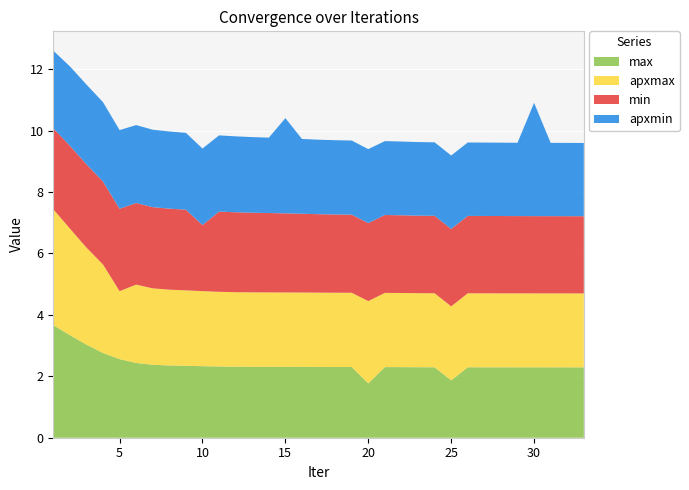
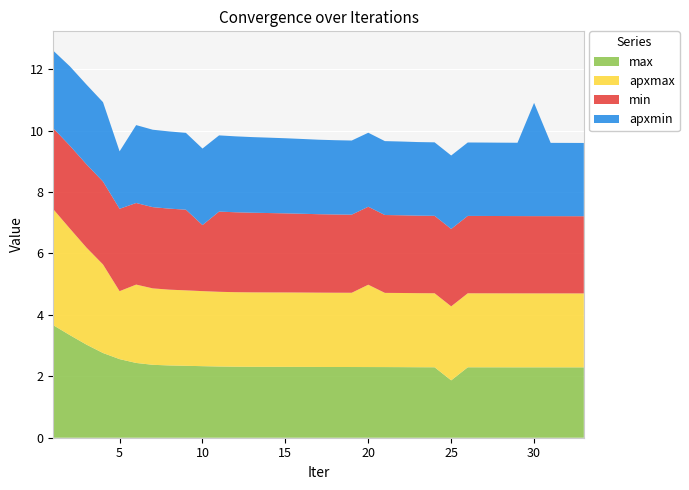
  {
    "max": {
      "5": 2.6,
      "10": 2.3,
      "15": 2.3,
-     "20": 1.8,
+     "20": 2.3,
      "25": 1.9,
      "30": 2.3
    },
    "apxmax": {
      "5": 2.2,
      "10": 2.4,
      "15": 2.4,
      "20": 2.7,
      "25": 2.4,
      "30": 2.4
    },
    "min": {
      "5": 2.7,
      "10": 2.2,
      "15": 2.6,
      "20": 2.5,
      "25": 2.5,
      "30": 2.5
    },
    "apxmin": {
-     "5": 2.6,
+     "5": 1.9,
      "10": 2.5,
-     "15": 3.1,
+     "15": 2.4,
      "20": 2.4,
      "25": 2.4,
      "30": 3.7
    }
  }
